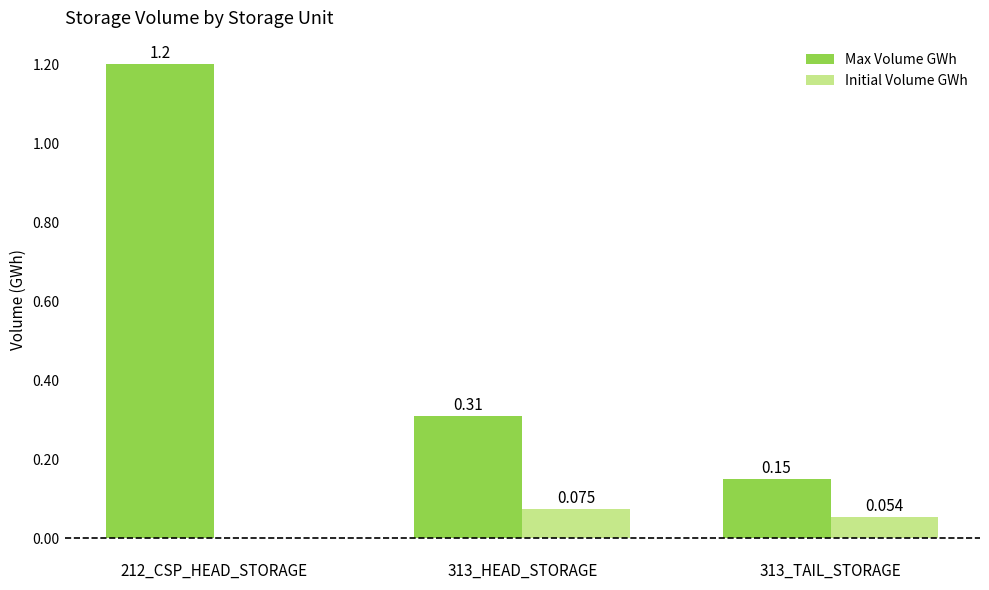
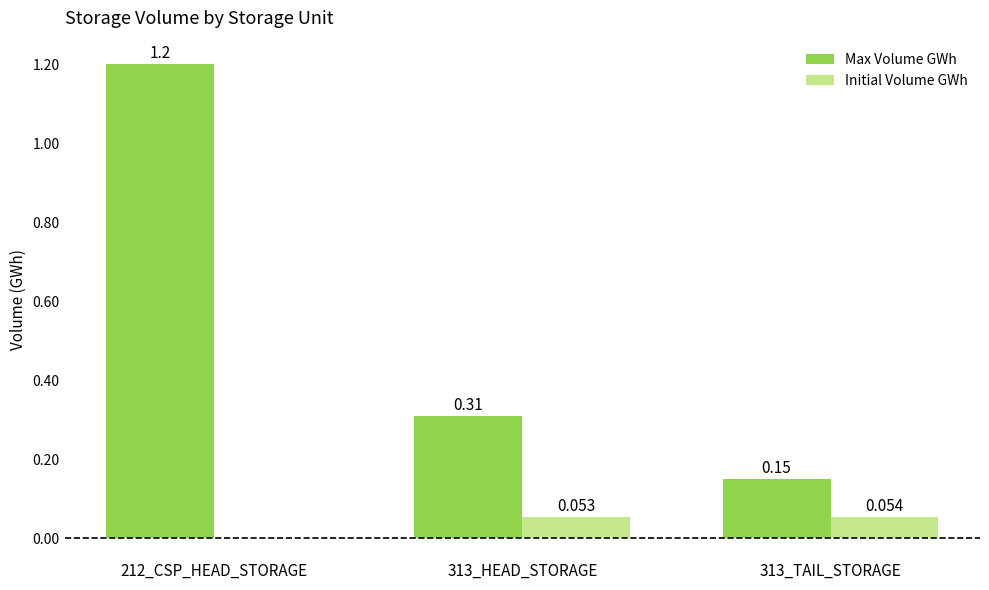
  {
    "Max Volume GWh": {
      "212_CSP_HEAD_STORAGE": 1.2,
      "313_HEAD_STORAGE": 0.31,
      "313_TAIL_STORAGE": 0.15
    },
    "Initial Volume GWh": {
-     "313_HEAD_STORAGE": 0.075,
+     "313_HEAD_STORAGE": 0.053,
      "313_TAIL_STORAGE": 0.054
    }
  }
